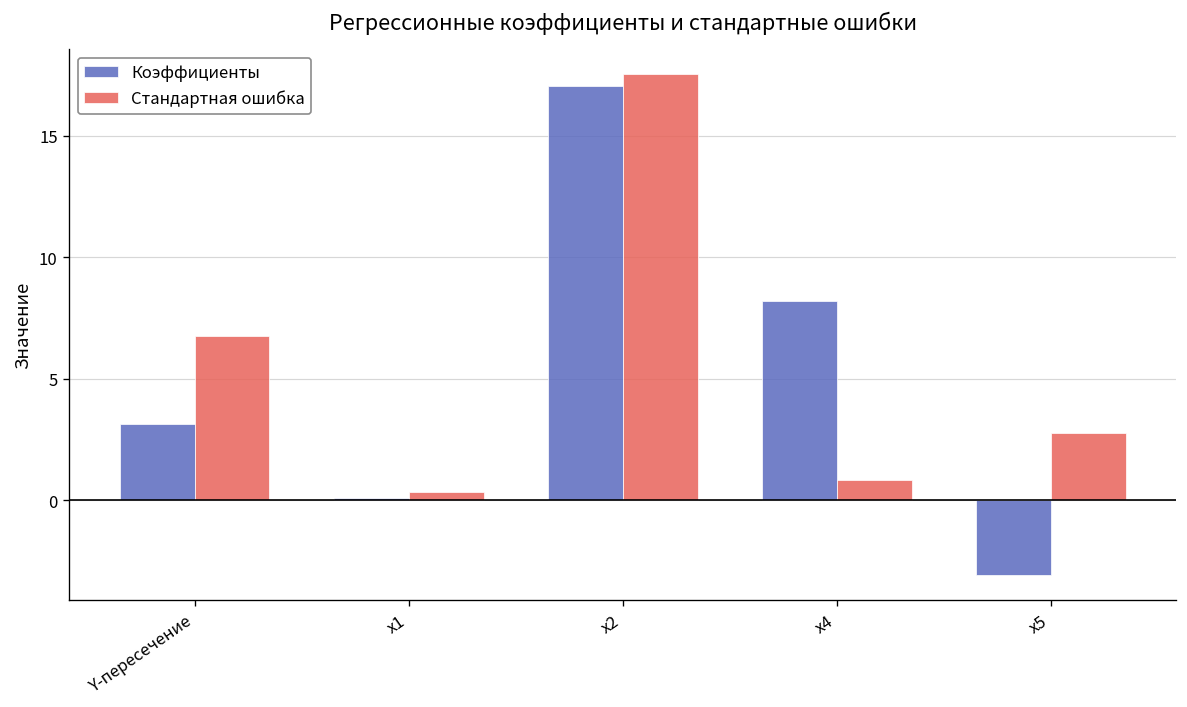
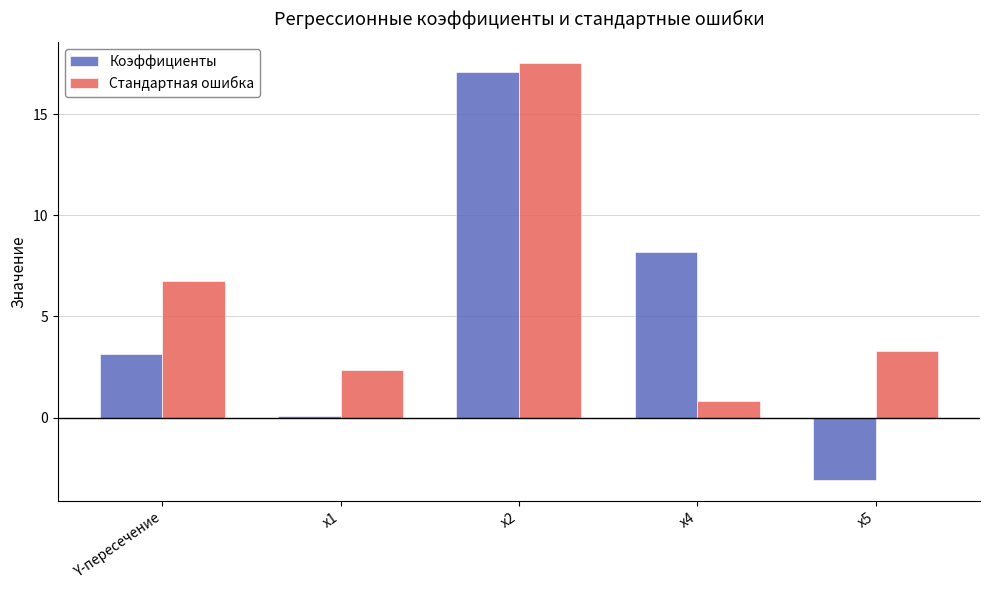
  {
    "Коэффициенты": {
      "Y-пересечение": 3.1,
      "x2": 17.1,
      "x4": 8.2,
      "x5": -3.1
    },
    "Стандартная ошибка": {
      "Y-пересечение": 6.8,
-     "x1": 0.3,
+     "x1": 2.4,
      "x2": 17.5,
      "x4": 0.8,
-     "x5": 2.8
+     "x5": 3.3
    }
  }
